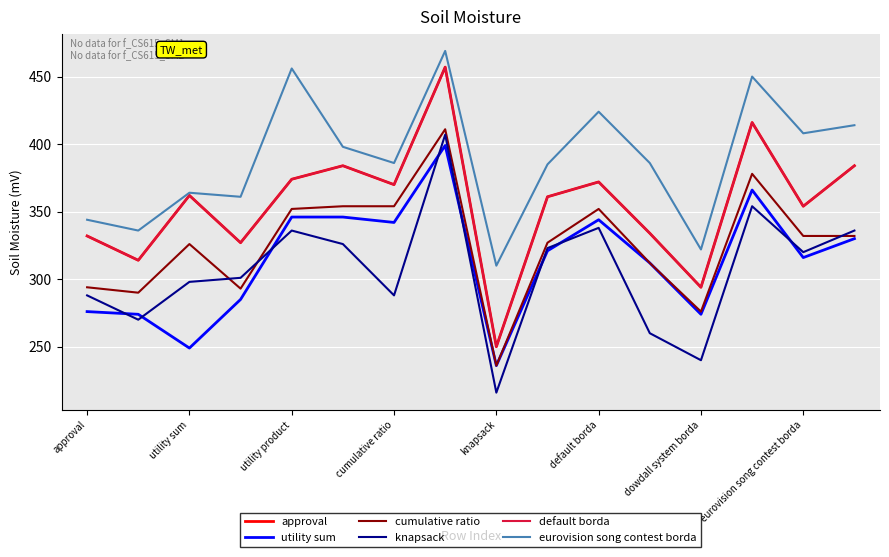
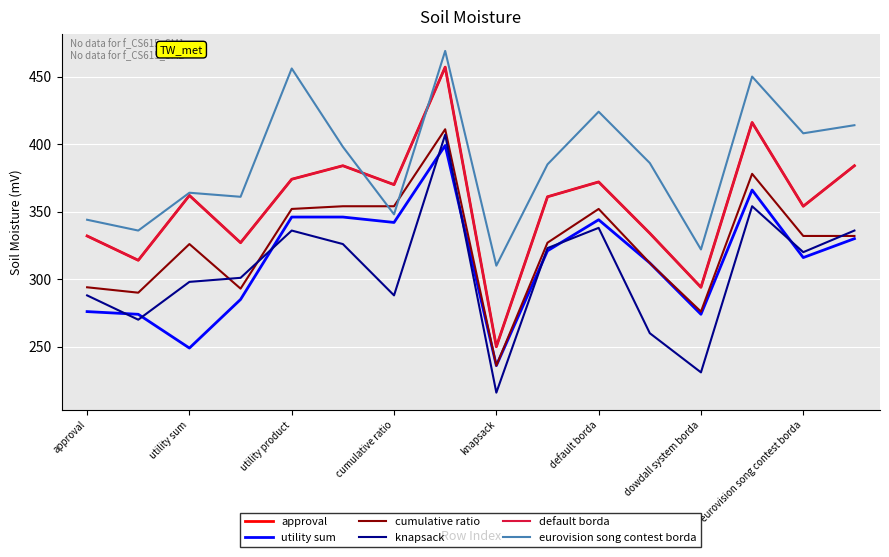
  {
    "default borda": {
      "approval": 332,
      "utility sum": 362,
      "utility product": 374,
      "cumulative ratio": 370,
      "knapsack": 250,
      "default borda": 372,
      "dowdall system borda": 294,
      "eurovision song contest borda": 354
    },
    "utility sum": {
      "approval": 276,
      "utility sum": 249,
      "utility product": 346,
      "cumulative ratio": 342,
      "default borda": 344,
      "dowdall system borda": 274,
      "eurovision song contest borda": 316
    },
    "cumulative ratio": {
      "approval": 294,
      "utility sum": 326,
      "utility product": 352,
      "cumulative ratio": 354,
      "default borda": 352,
      "dowdall system borda": 276,
      "eurovision song contest borda": 332
    },
    "knapsack": {
      "approval": 288,
      "utility sum": 298,
      "utility product": 336,
      "cumulative ratio": 288,
      "knapsack": 216,
      "default borda": 338,
-     "dowdall system borda": 240,
+     "dowdall system borda": 231,
      "eurovision song contest borda": 320
    },
    "eurovision song contest borda": {
      "approval": 344,
      "utility sum": 364,
      "utility product": 456,
-     "cumulative ratio": 386,
+     "cumulative ratio": 348,
      "knapsack": 310,
      "default borda": 424,
      "dowdall system borda": 322,
      "eurovision song contest borda": 408
    }
  }
